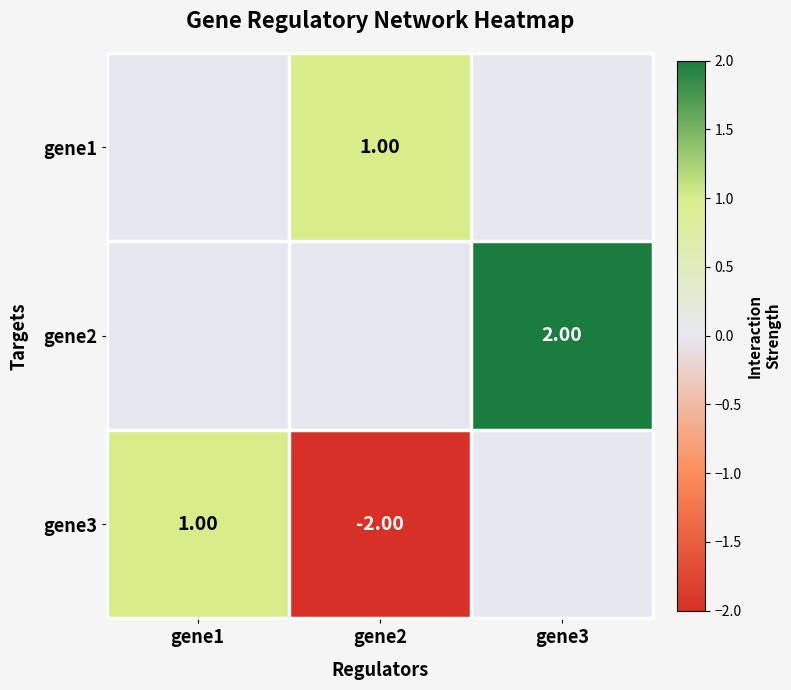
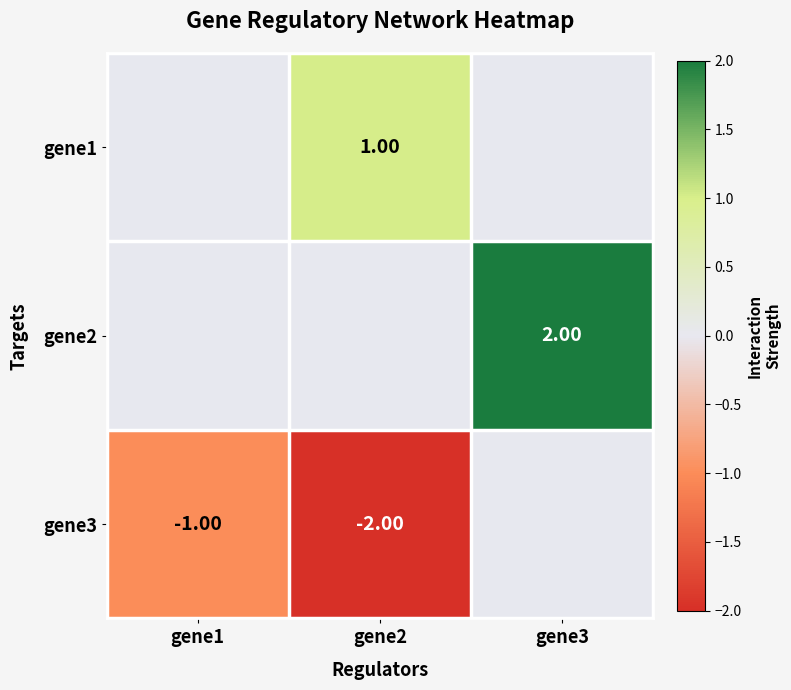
  {
    "gene1": {
      "gene2": 1.00
    },
    "gene2": {
      "gene3": 2.00
    },
    "gene3": {
-     "gene1": 1.00,
+     "gene1": -1.00,
      "gene2": -2.00
    }
  }
